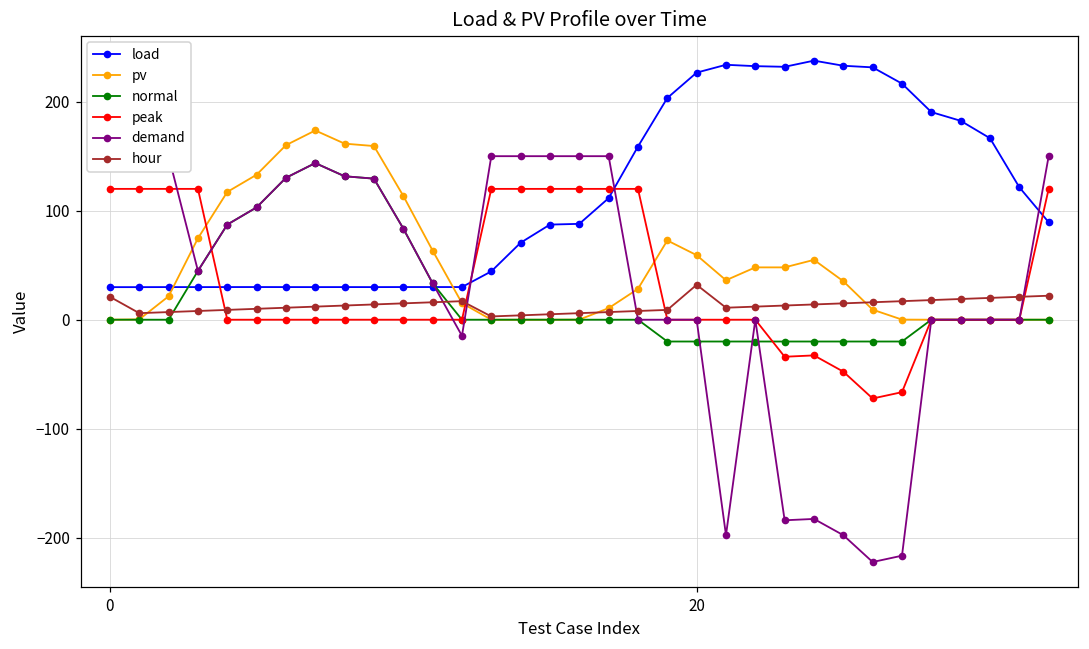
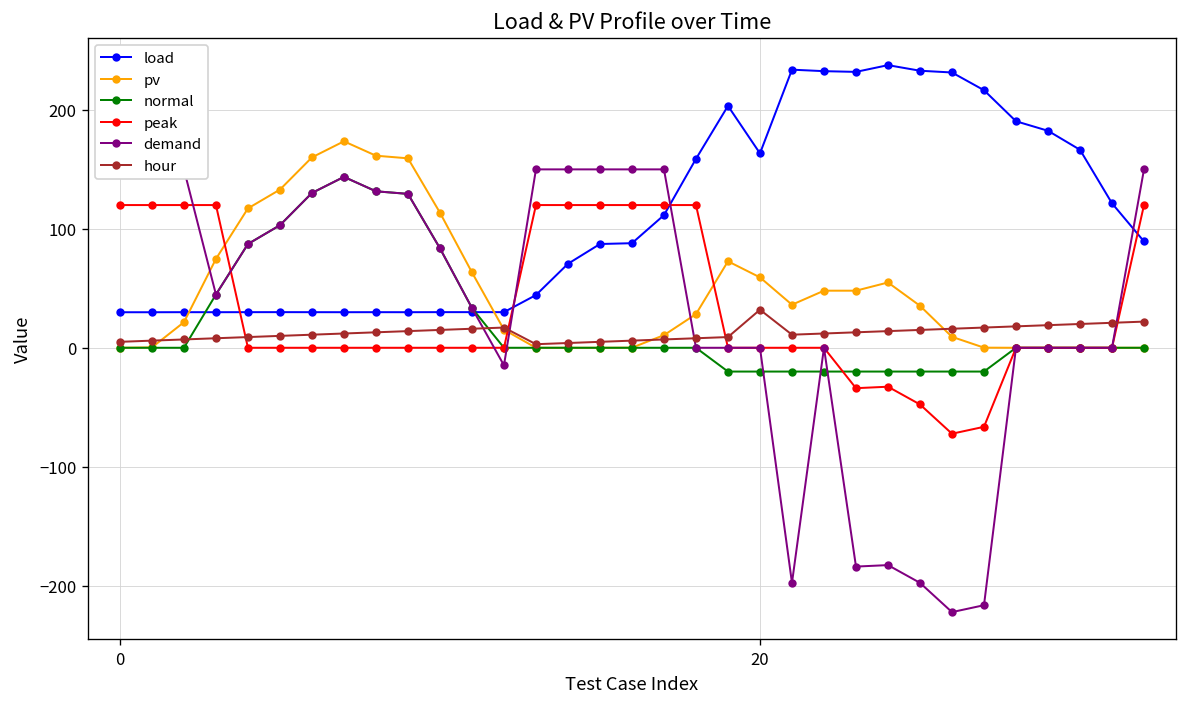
  {
    "load": {
      "0": 30,
-     "20": 230
+     "20": 160
    },
    "pv": {
      "20": 60
    },
    "normal": {
      "20": -20
    },
    "peak": {
      "0": 120
    },
    "hour": {
-     "0": 20,
+     "0": 10,
      "20": 30
    }
  }
